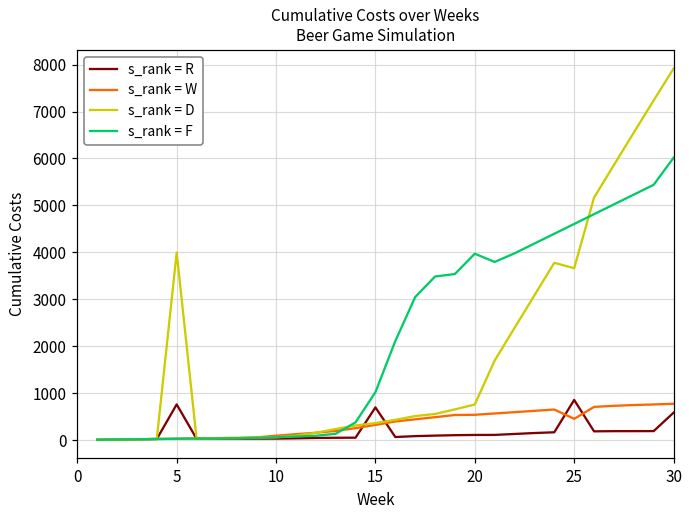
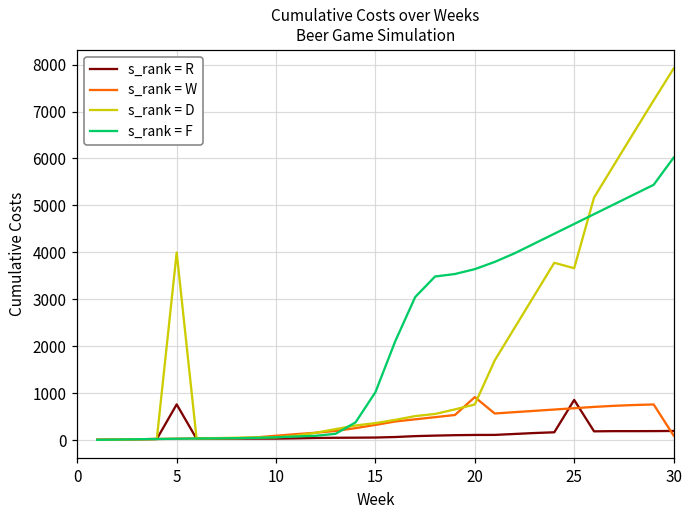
  {
    "s_rank = R": {
      "5": 800,
-     "15": 700,
+     "15": 100,
      "20": 100,
      "25": 900,
-     "30": 600
+     "30": 200
    },
    "s_rank = W": {
-     "20": 500,
-     "25": 500,
-     "30": 800
+     "20": 900,
+     "25": 700,
+     "30": 100
    },
    "s_rank = D": {
      "5": 4000,
      "20": 800,
      "25": 3700,
      "30": 7900
    },
    "s_rank = F": {
      "15": 1000,
-     "20": 4000,
+     "20": 3600,
      "25": 4600,
      "30": 6000
    }
  }
